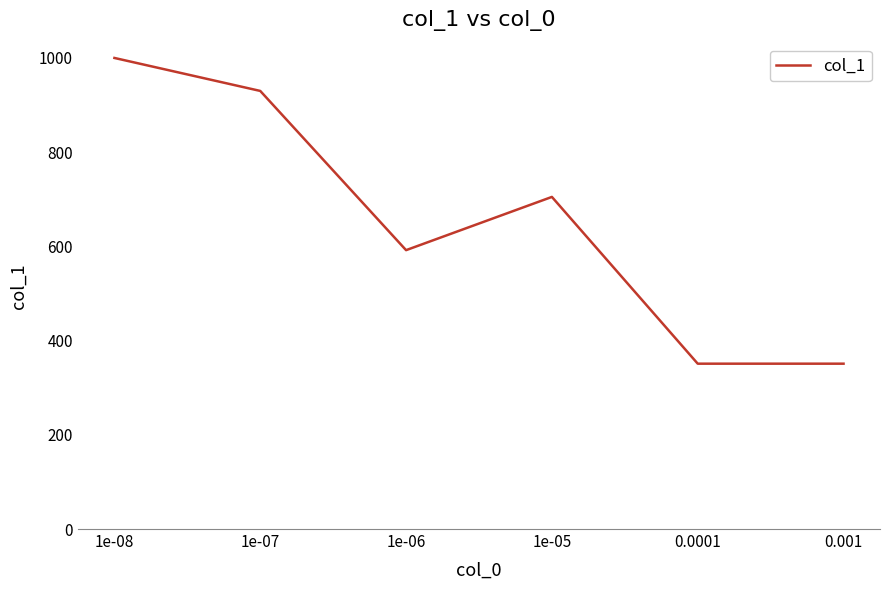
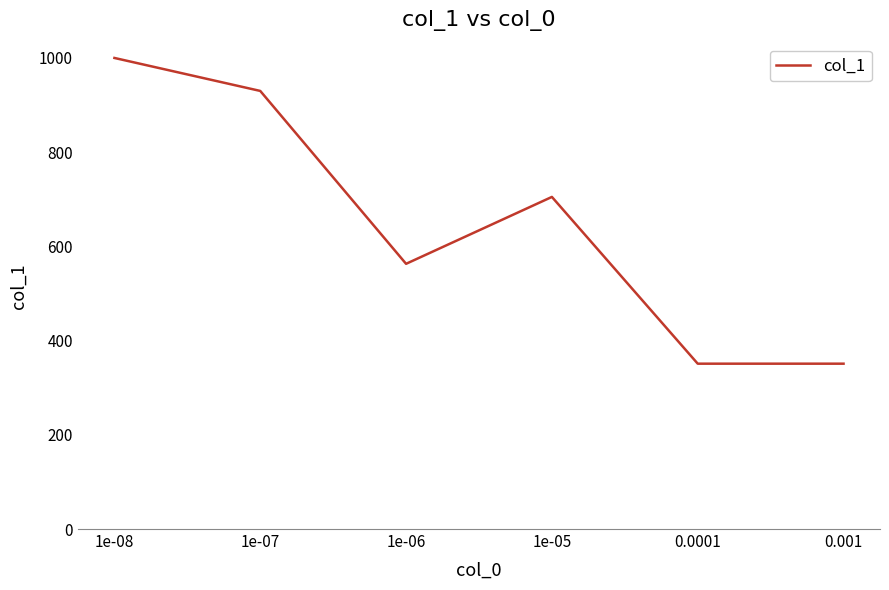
  {
    "1e-08": 1000,
    "1e-07": 930,
-   "1e-06": 590,
+   "1e-06": 560,
    "1e-05": 710,
    "0.0001": 350,
    "0.001": 350
  }
